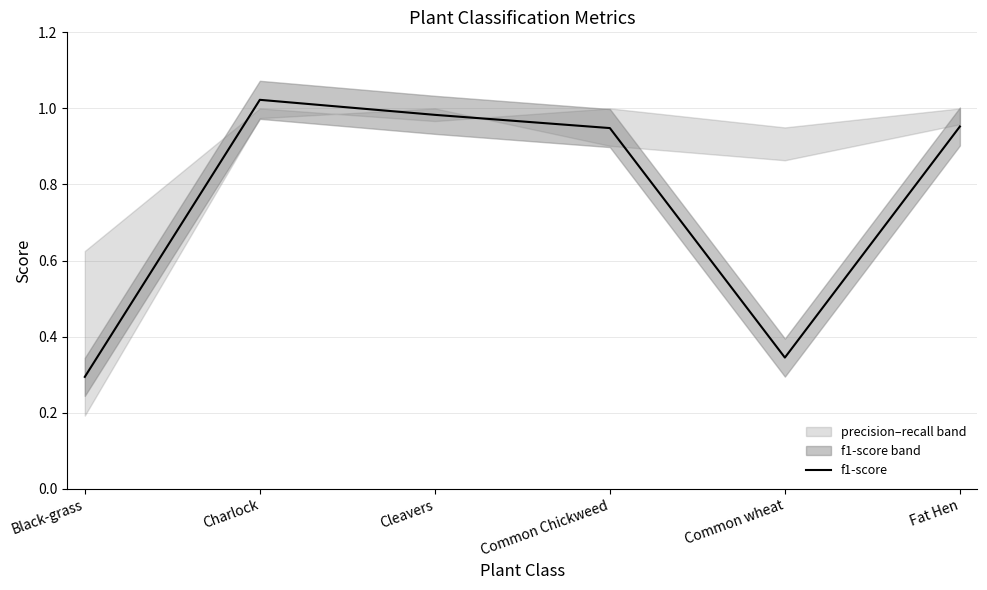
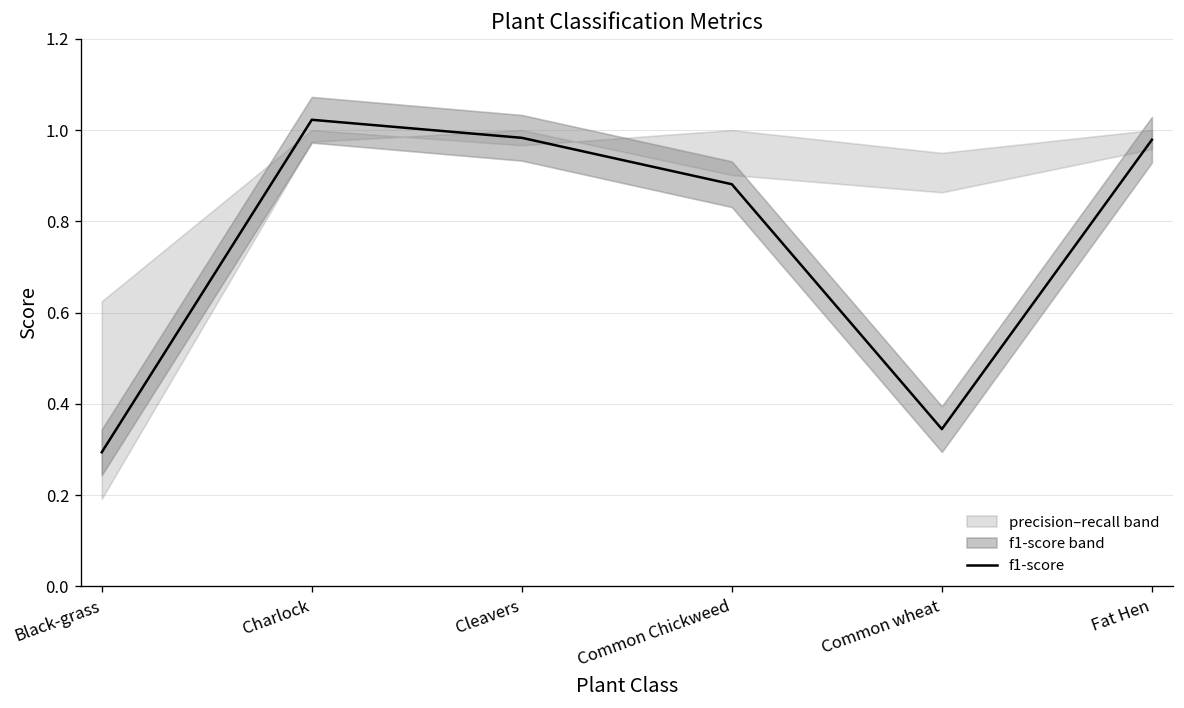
  {
    "f1-score": {
      "Black-grass": 0.29,
      "Charlock": 1.02,
      "Cleavers": 0.98,
-     "Common Chickweed": 0.95,
+     "Common Chickweed": 0.88,
      "Common wheat": 0.34,
-     "Fat Hen": 0.95
+     "Fat Hen": 0.98
    }
  }
